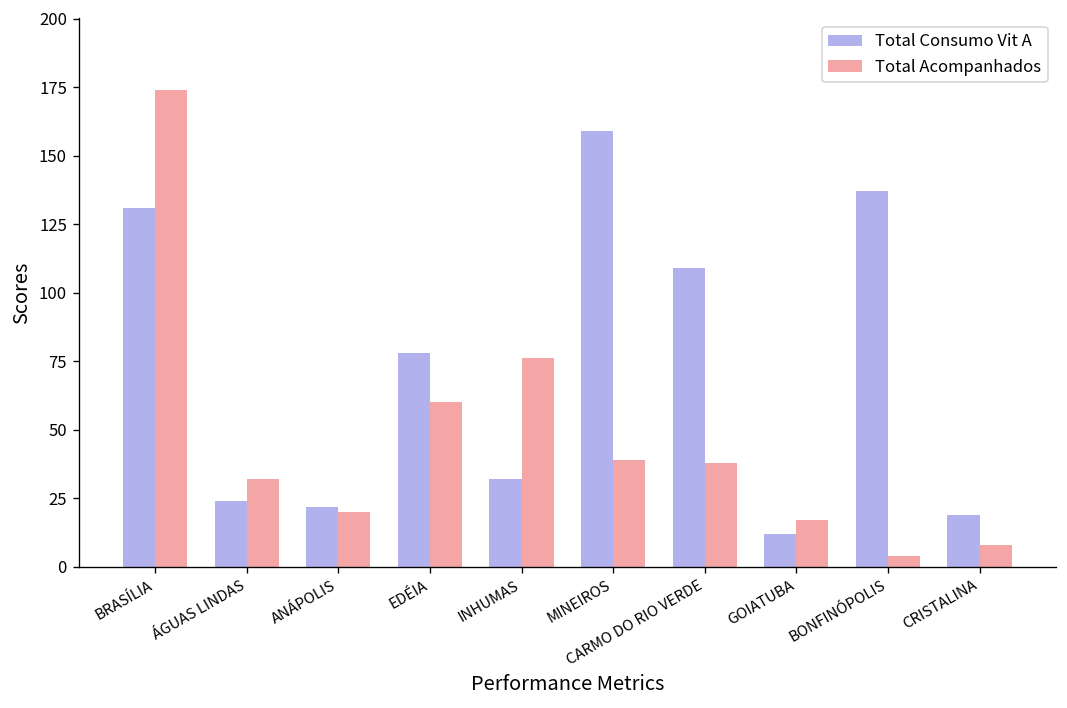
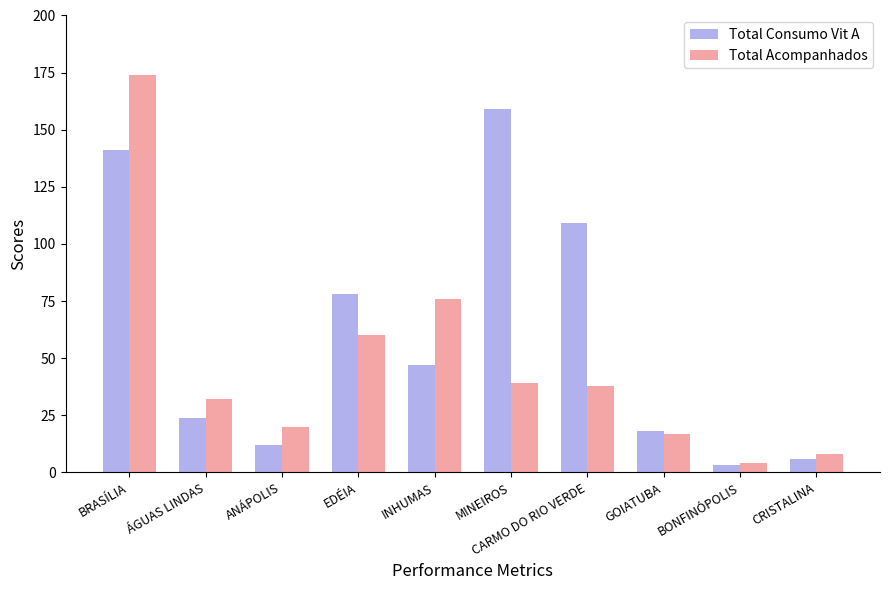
  {
    "Total Consumo Vit A": {
-     "BRASÍLIA": 131,
+     "BRASÍLIA": 141,
      "ÁGUAS LINDAS": 24,
-     "ANÁPOLIS": 22,
+     "ANÁPOLIS": 12,
      "EDÉIA": 78,
-     "INHUMAS": 32,
+     "INHUMAS": 47,
      "MINEIROS": 159,
      "CARMO DO RIO VERDE": 109,
-     "GOIATUBA": 12,
-     "BONFINÓPOLIS": 137,
-     "CRISTALINA": 19
+     "GOIATUBA": 18,
+     "BONFINÓPOLIS": 3,
+     "CRISTALINA": 6
    },
    "Total Acompanhados": {
      "BRASÍLIA": 174,
      "ÁGUAS LINDAS": 32,
      "ANÁPOLIS": 20,
      "EDÉIA": 60,
      "INHUMAS": 76,
      "MINEIROS": 39,
      "CARMO DO RIO VERDE": 38,
      "GOIATUBA": 17,
      "BONFINÓPOLIS": 4,
      "CRISTALINA": 8
    }
  }
